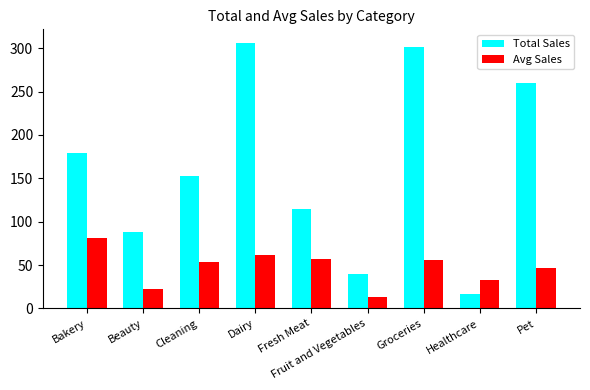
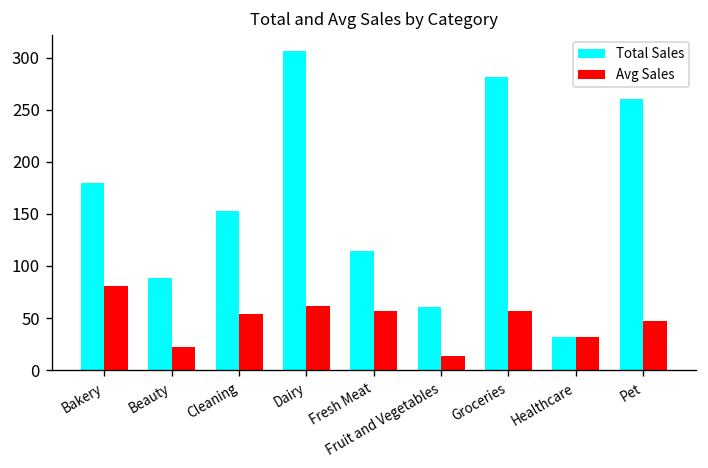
  {
    "Total Sales": {
      "Bakery": 180,
      "Beauty": 90,
      "Cleaning": 150,
      "Dairy": 310,
      "Fresh Meat": 110,
-     "Fruit and Vegetables": 40,
-     "Groceries": 300,
-     "Healthcare": 20,
+     "Fruit and Vegetables": 60,
+     "Groceries": 280,
+     "Healthcare": 30,
      "Pet": 260
    },
    "Avg Sales": {
      "Bakery": 80,
      "Beauty": 20,
      "Cleaning": 50,
      "Dairy": 60,
      "Fresh Meat": 60,
      "Fruit and Vegetables": 10,
      "Groceries": 60,
      "Healthcare": 30,
      "Pet": 50
    }
  }
